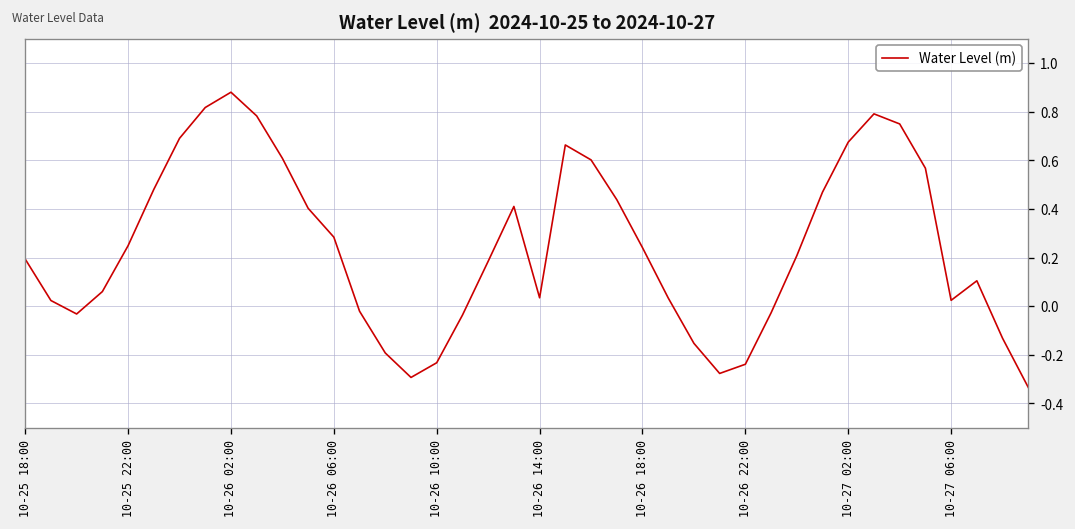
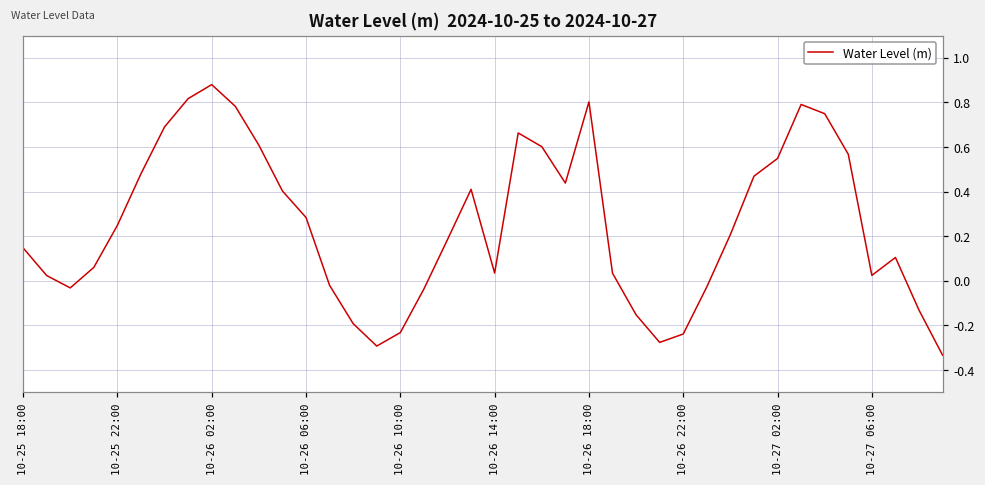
  {
-   "10-25 18:00": 0.19,
+   "10-25 18:00": 0.15,
    "10-25 22:00": 0.25,
    "10-26 02:00": 0.88,
    "10-26 06:00": 0.28,
    "10-26 10:00": -0.23,
    "10-26 14:00": 0.03,
-   "10-26 18:00": 0.24,
+   "10-26 18:00": 0.80,
    "10-26 22:00": -0.24,
-   "10-27 02:00": 0.67,
+   "10-27 02:00": 0.55,
    "10-27 06:00": 0.02
  }
